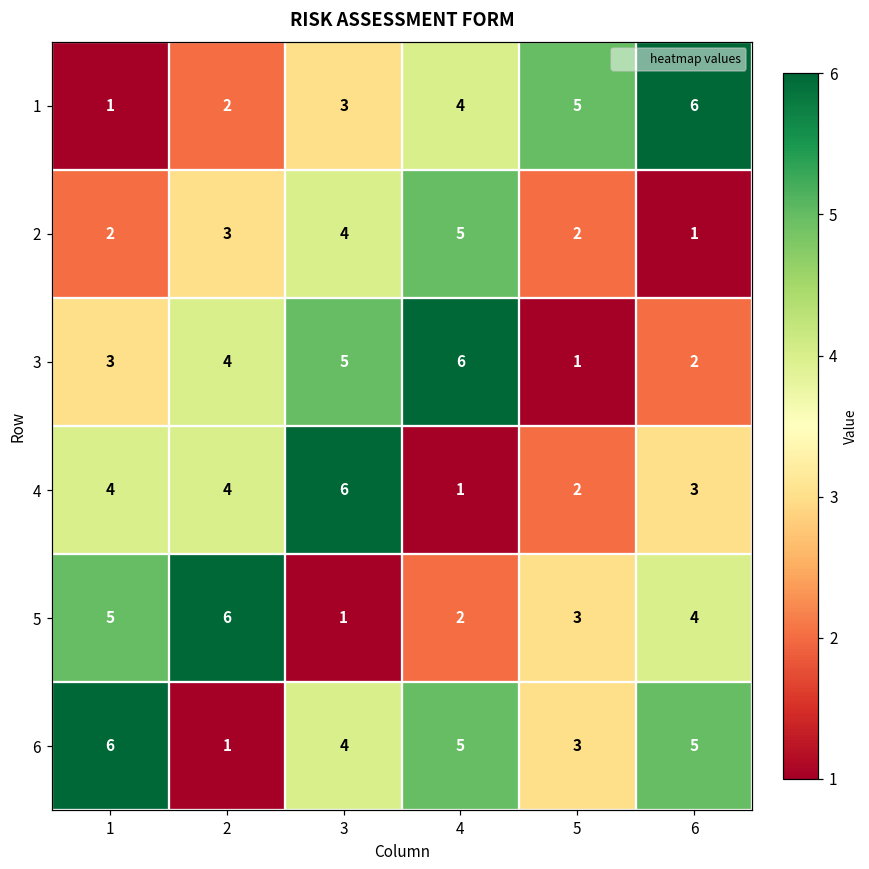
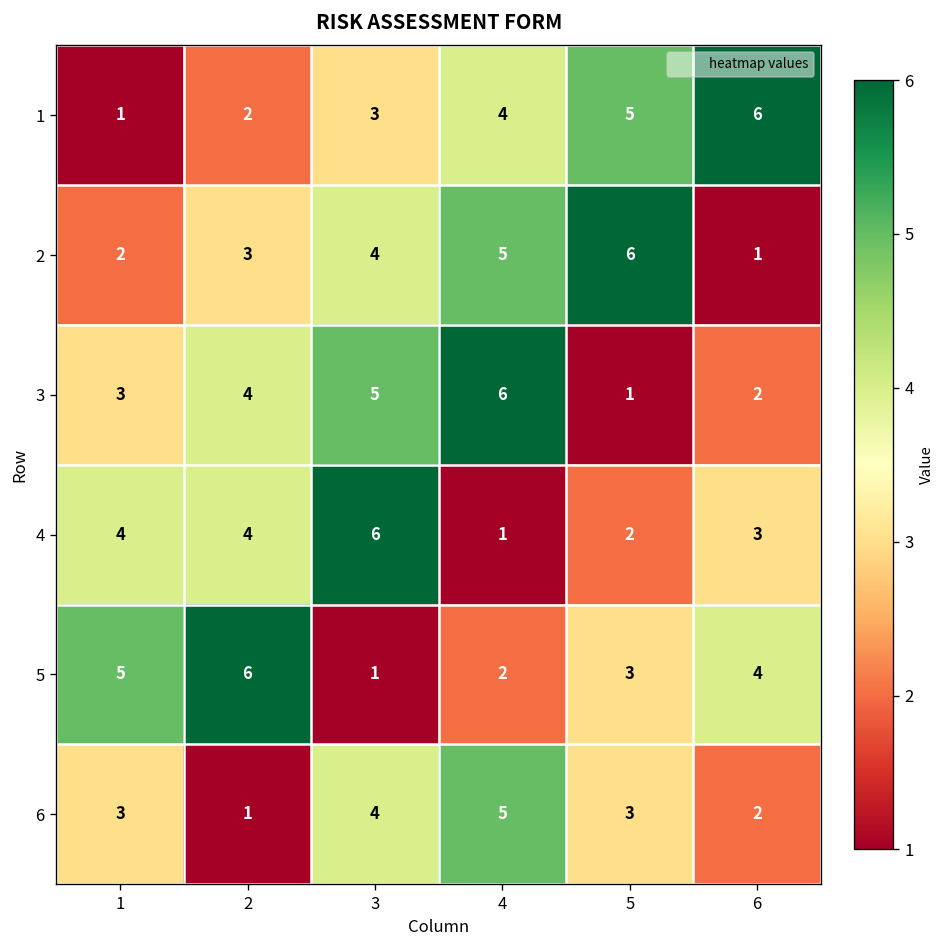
  {
    "1": {
      "1": 1,
      "2": 2,
      "3": 3,
      "4": 4,
      "5": 5,
      "6": 6
    },
    "2": {
      "1": 2,
      "2": 3,
      "3": 4,
      "4": 5,
-     "5": 2,
+     "5": 6,
      "6": 1
    },
    "3": {
      "1": 3,
      "2": 4,
      "3": 5,
      "4": 6,
      "5": 1,
      "6": 2
    },
    "4": {
      "1": 4,
      "2": 4,
      "3": 6,
      "4": 1,
      "5": 2,
      "6": 3
    },
    "5": {
      "1": 5,
      "2": 6,
      "3": 1,
      "4": 2,
      "5": 3,
      "6": 4
    },
    "6": {
-     "1": 6,
+     "1": 3,
      "2": 1,
      "3": 4,
      "4": 5,
      "5": 3,
-     "6": 5
+     "6": 2
    }
  }
